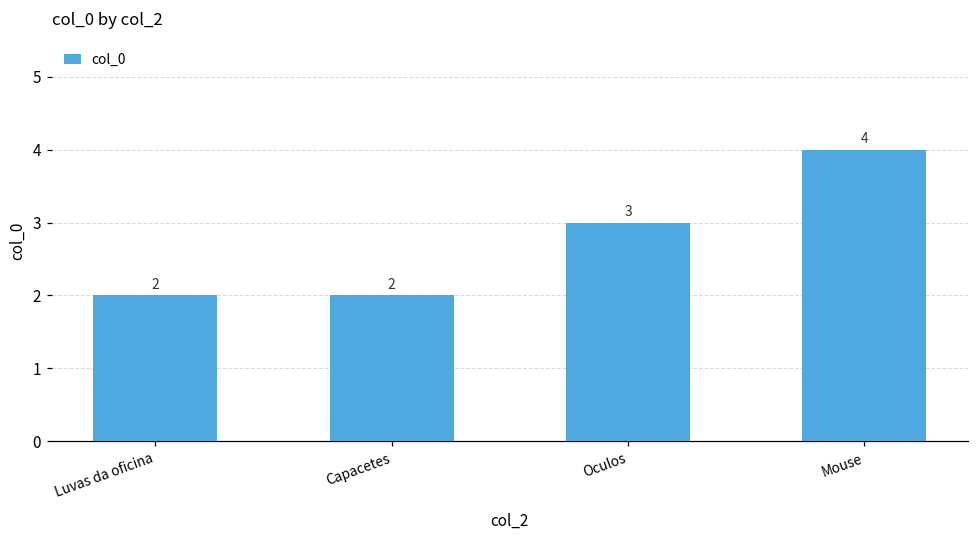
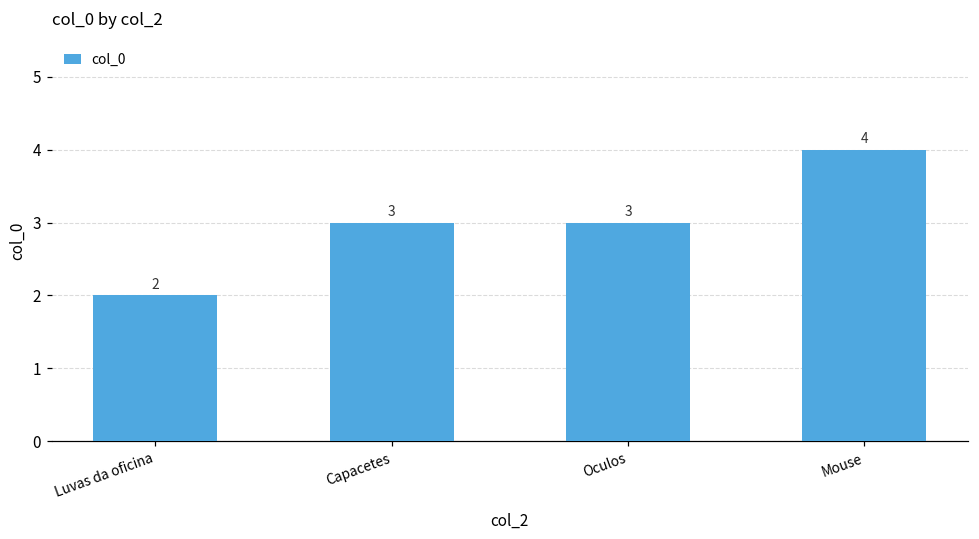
  {
    "Luvas da oficina": 2,
-   "Capacetes": 2,
+   "Capacetes": 3,
    "Oculos": 3,
    "Mouse": 4
  }
